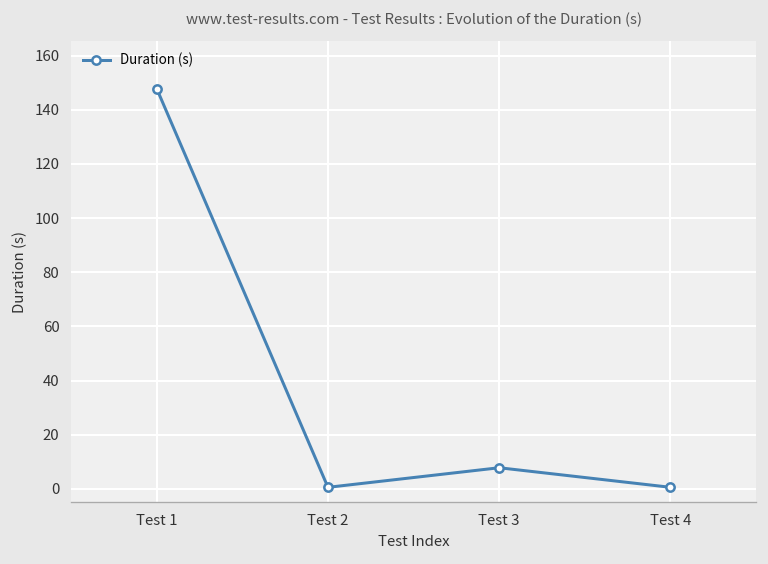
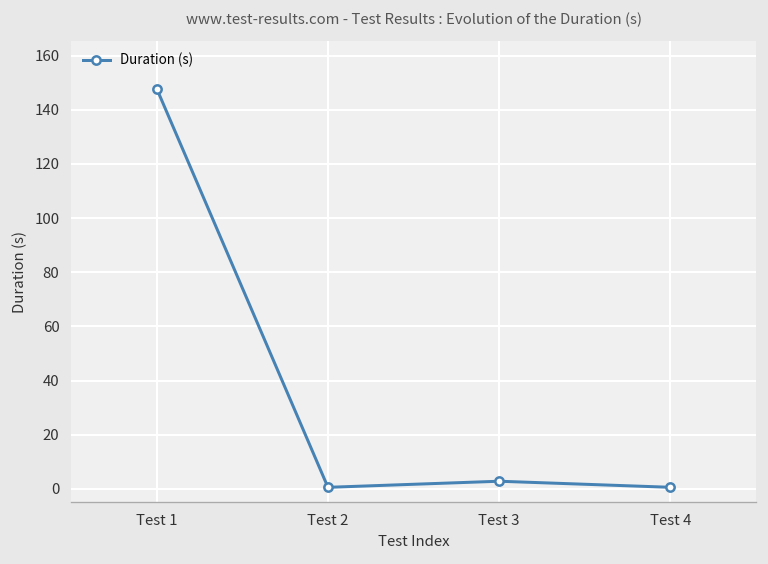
  {
    "Test 1": 148,
    "Test 2": 1,
-   "Test 3": 8,
+   "Test 3": 3,
    "Test 4": 1
  }
